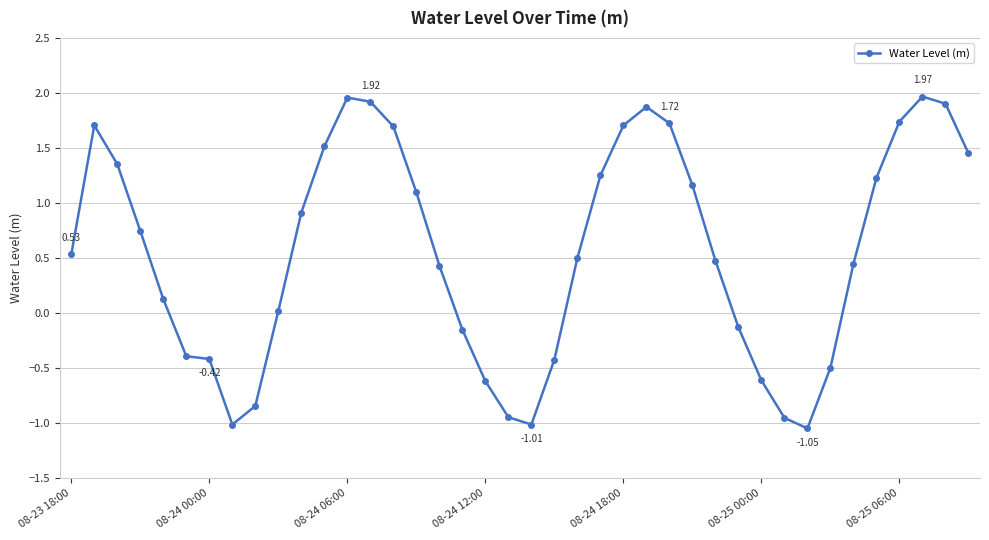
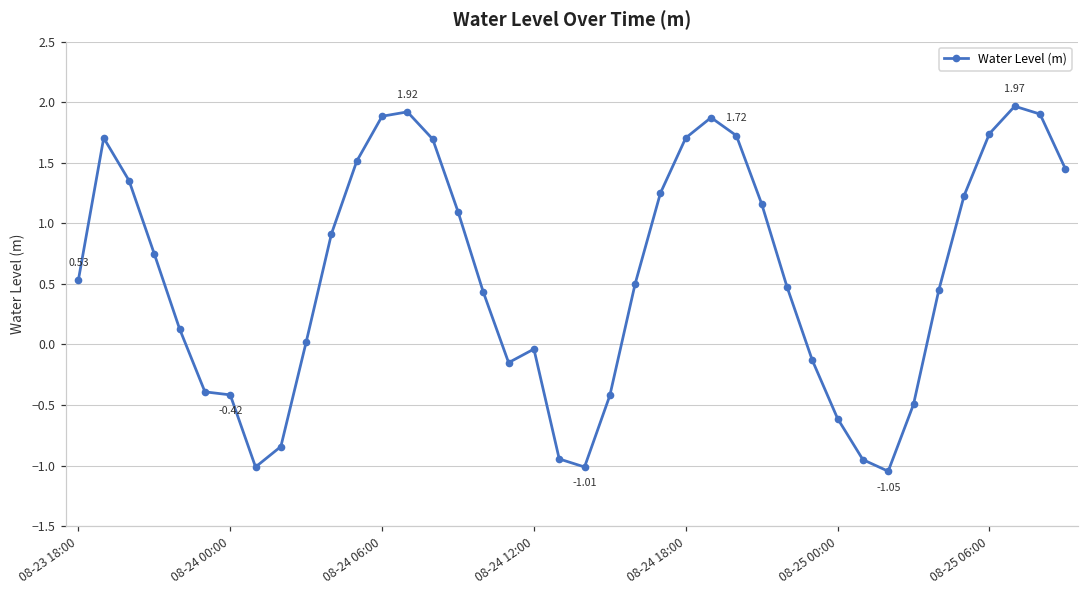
  {
-   "08-24 06:00": 1.96,
-   "08-24 12:00": -0.62,
+   "08-24 06:00": 1.88,
+   "08-24 12:00": -0.04,
    "08-24 18:00": 1.71,
    "08-25 00:00": -0.61,
    "08-25 06:00": 1.74
  }
